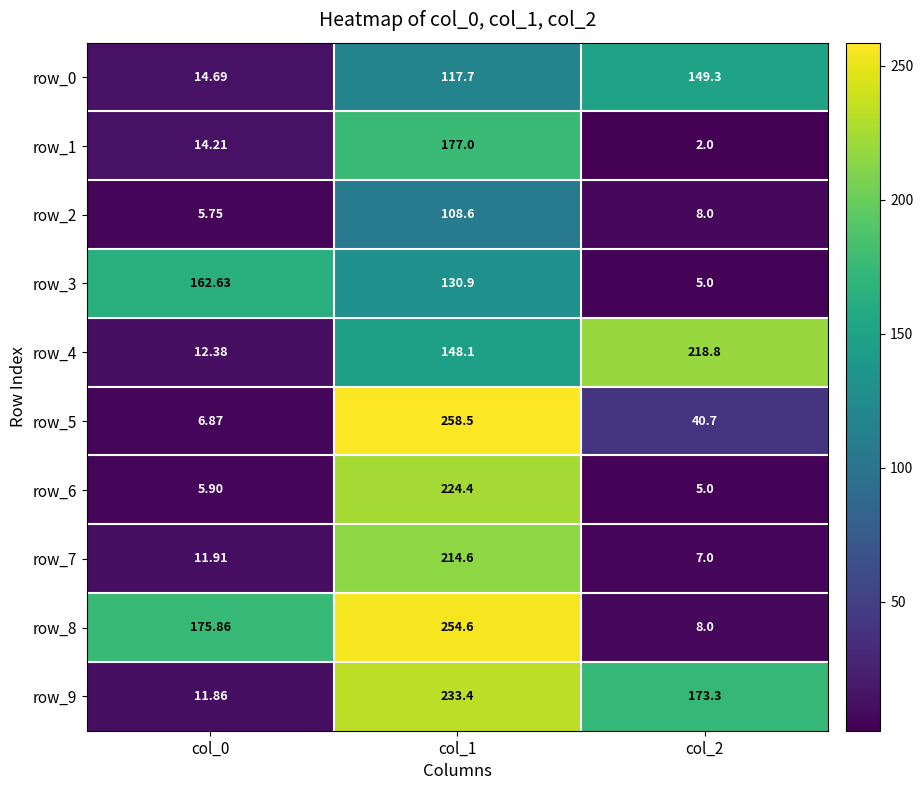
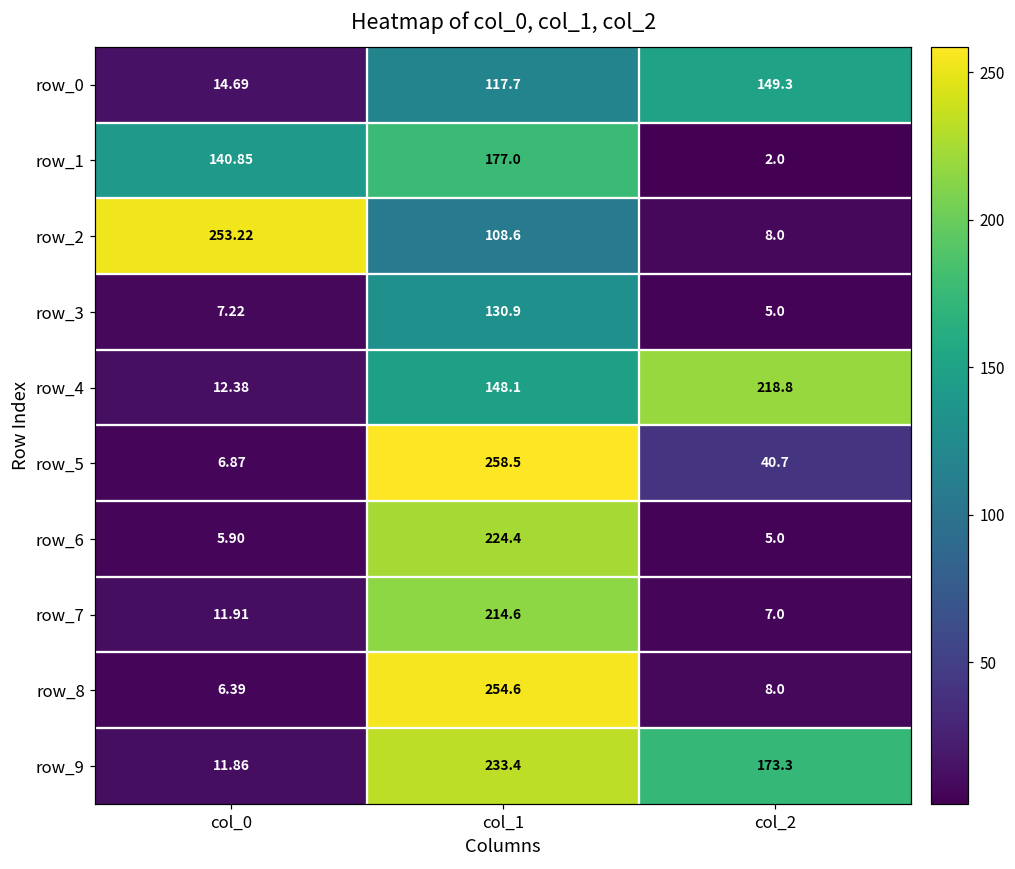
  {
    "row_0": {
      "col_0": 14.69,
      "col_1": 117.7,
      "col_2": 149.3
    },
    "row_1": {
-     "col_0": 14.21,
+     "col_0": 140.85,
      "col_1": 177.0,
      "col_2": 2.0
    },
    "row_2": {
-     "col_0": 5.75,
+     "col_0": 253.22,
      "col_1": 108.6,
      "col_2": 8.0
    },
    "row_3": {
-     "col_0": 162.63,
+     "col_0": 7.22,
      "col_1": 130.9,
      "col_2": 5.0
    },
    "row_4": {
      "col_0": 12.38,
      "col_1": 148.1,
      "col_2": 218.8
    },
    "row_5": {
      "col_0": 6.87,
      "col_1": 258.5,
      "col_2": 40.7
    },
    "row_6": {
      "col_0": 5.90,
      "col_1": 224.4,
      "col_2": 5.0
    },
    "row_7": {
      "col_0": 11.91,
      "col_1": 214.6,
      "col_2": 7.0
    },
    "row_8": {
-     "col_0": 175.86,
+     "col_0": 6.39,
      "col_1": 254.6,
      "col_2": 8.0
    },
    "row_9": {
      "col_0": 11.86,
      "col_1": 233.4,
      "col_2": 173.3
    }
  }
